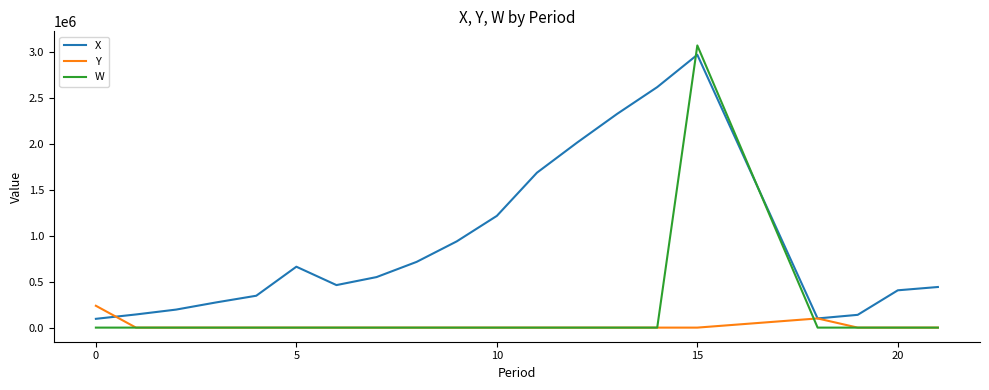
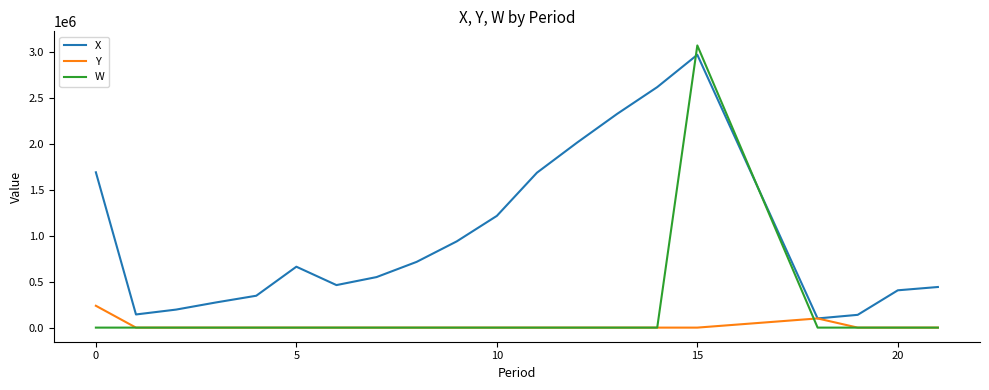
  {
    "X": {
-     "0": 100000,
+     "0": 1700000,
      "5": 700000,
      "10": 1200000,
      "15": 3000000,
      "20": 400000
    },
    "Y": {
      "0": 200000,
      "15": 0
    },
    "W": {
      "0": 0,
      "15": 3100000
    }
  }
